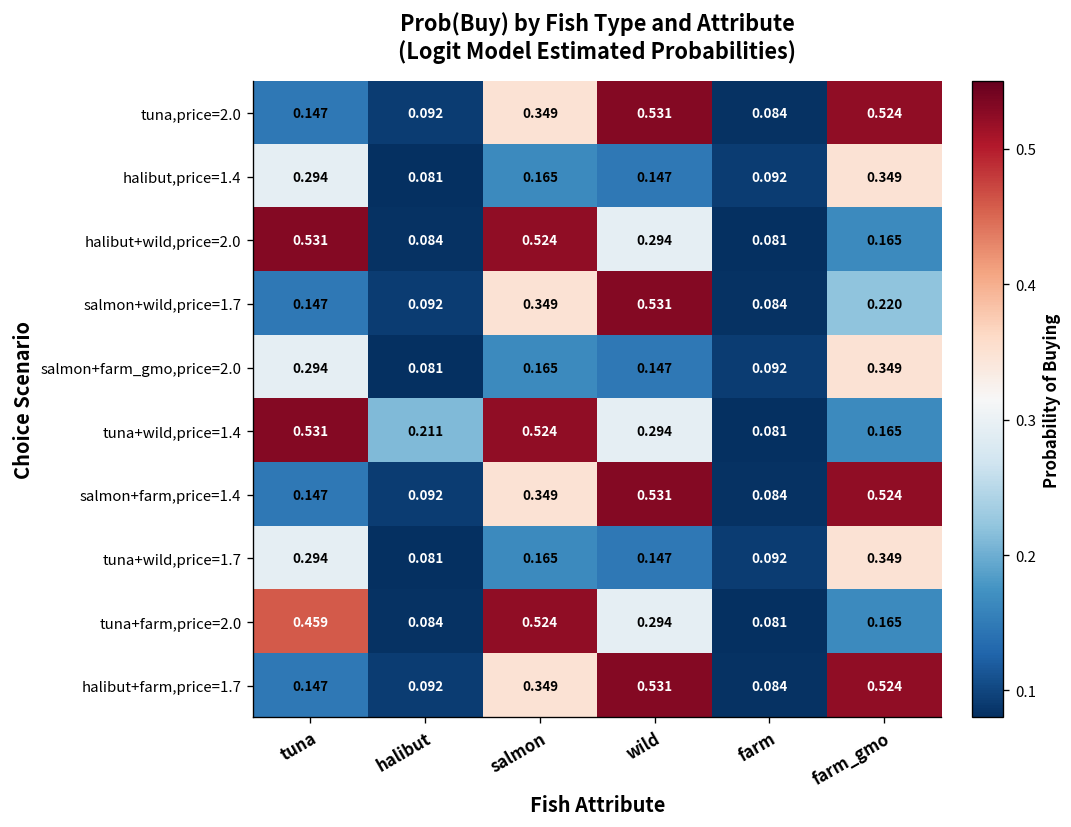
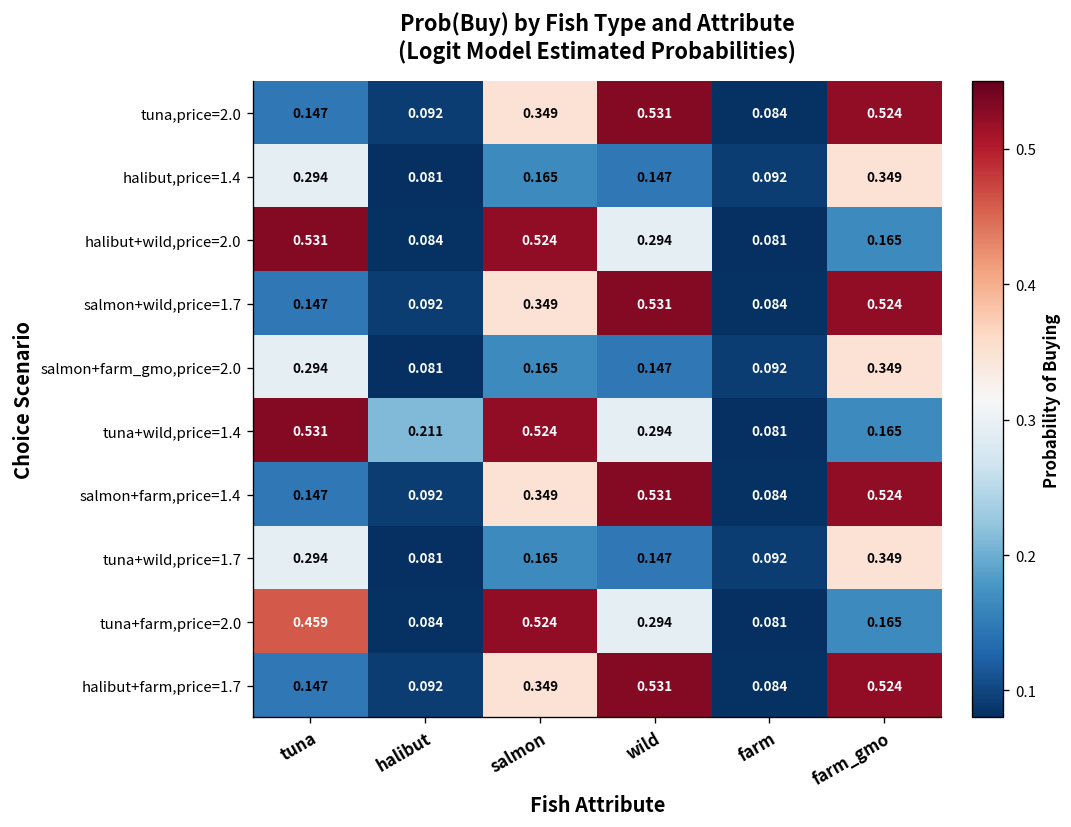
  {
    "tuna,price=2.0": {
      "tuna": 0.147,
      "halibut": 0.092,
      "salmon": 0.349,
      "wild": 0.531,
      "farm": 0.084,
      "farm_gmo": 0.524
    },
    "halibut,price=1.4": {
      "tuna": 0.294,
      "halibut": 0.081,
      "salmon": 0.165,
      "wild": 0.147,
      "farm": 0.092,
      "farm_gmo": 0.349
    },
    "halibut+wild,price=2.0": {
      "tuna": 0.531,
      "halibut": 0.084,
      "salmon": 0.524,
      "wild": 0.294,
      "farm": 0.081,
      "farm_gmo": 0.165
    },
    "salmon+wild,price=1.7": {
      "tuna": 0.147,
      "halibut": 0.092,
      "salmon": 0.349,
      "wild": 0.531,
      "farm": 0.084,
-     "farm_gmo": 0.220
+     "farm_gmo": 0.524
    },
    "salmon+farm_gmo,price=2.0": {
      "tuna": 0.294,
      "halibut": 0.081,
      "salmon": 0.165,
      "wild": 0.147,
      "farm": 0.092,
      "farm_gmo": 0.349
    },
    "tuna+wild,price=1.4": {
      "tuna": 0.531,
      "halibut": 0.211,
      "salmon": 0.524,
      "wild": 0.294,
      "farm": 0.081,
      "farm_gmo": 0.165
    },
    "salmon+farm,price=1.4": {
      "tuna": 0.147,
      "halibut": 0.092,
      "salmon": 0.349,
      "wild": 0.531,
      "farm": 0.084,
      "farm_gmo": 0.524
    },
    "tuna+wild,price=1.7": {
      "tuna": 0.294,
      "halibut": 0.081,
      "salmon": 0.165,
      "wild": 0.147,
      "farm": 0.092,
      "farm_gmo": 0.349
    },
    "tuna+farm,price=2.0": {
      "tuna": 0.459,
      "halibut": 0.084,
      "salmon": 0.524,
      "wild": 0.294,
      "farm": 0.081,
      "farm_gmo": 0.165
    },
    "halibut+farm,price=1.7": {
      "tuna": 0.147,
      "halibut": 0.092,
      "salmon": 0.349,
      "wild": 0.531,
      "farm": 0.084,
      "farm_gmo": 0.524
    }
  }
